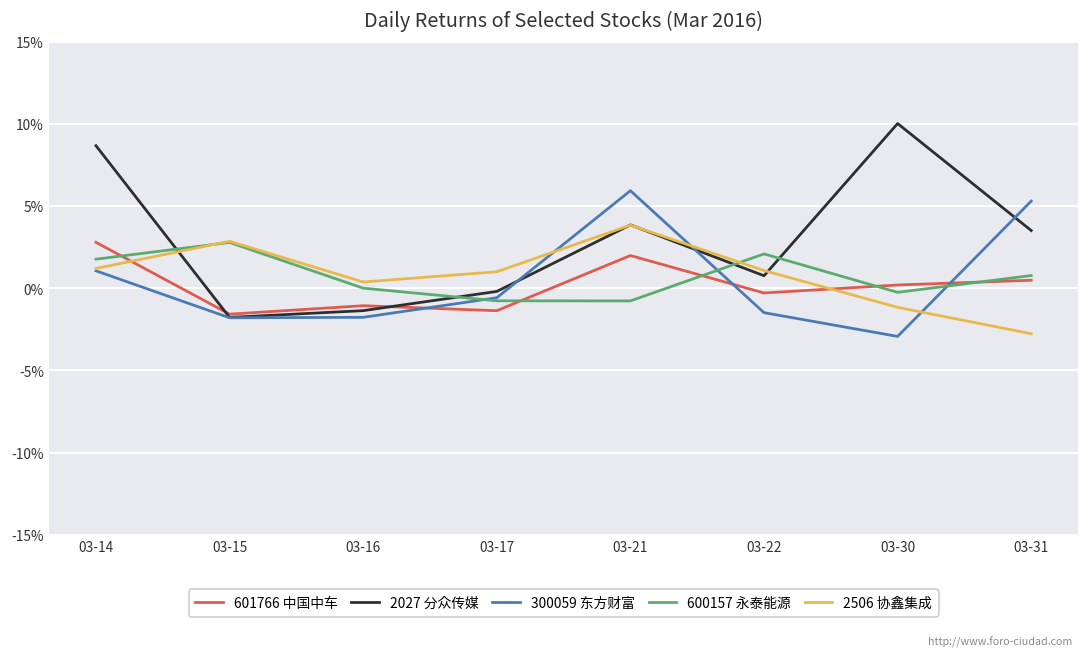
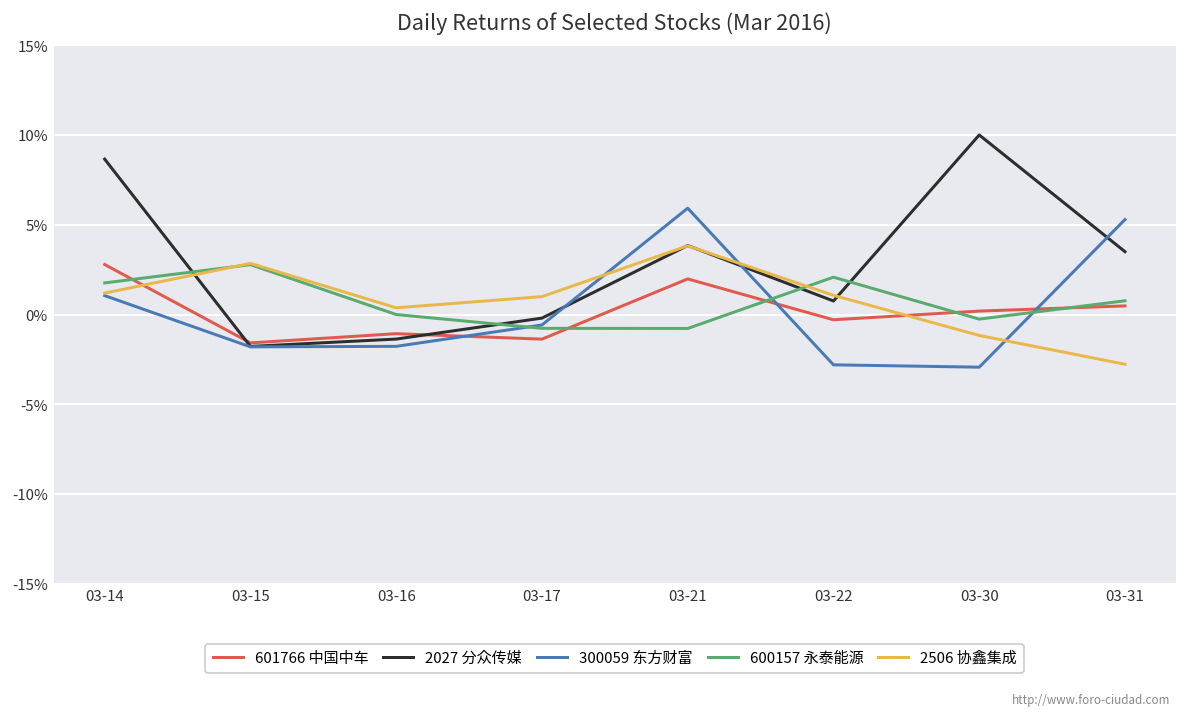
  {
    "601766 中国中车": {
      "03-14": "2.8%",
      "03-15": "-1.6%",
      "03-16": "-1.1%",
      "03-17": "-1.4%",
      "03-21": "2.0%",
      "03-22": "-0.3%",
      "03-30": "0.2%",
      "03-31": "0.5%"
    },
    "2027 分众传媒": {
      "03-14": "8.7%",
      "03-16": "-1.4%",
      "03-17": "-0.2%",
      "03-22": "0.8%",
      "03-30": "10.0%",
      "03-31": "3.5%"
    },
    "300059 东方财富": {
      "03-16": "-1.8%",
      "03-17": "-0.6%",
      "03-21": "5.9%",
-     "03-22": "-1.5%",
+     "03-22": "-2.8%",
      "03-30": "-2.9%",
      "03-31": "5.3%"
    },
    "600157 永泰能源": {
      "03-14": "1.8%",
      "03-16": "0.0%",
      "03-17": "-0.8%",
      "03-21": "-0.8%",
      "03-22": "2.1%",
      "03-30": "-0.3%",
      "03-31": "0.8%"
    },
    "2506 协鑫集成": {
      "03-16": "0.4%",
      "03-17": "1.0%",
      "03-22": "1.1%",
      "03-30": "-1.2%",
      "03-31": "-2.8%"
    }
  }
